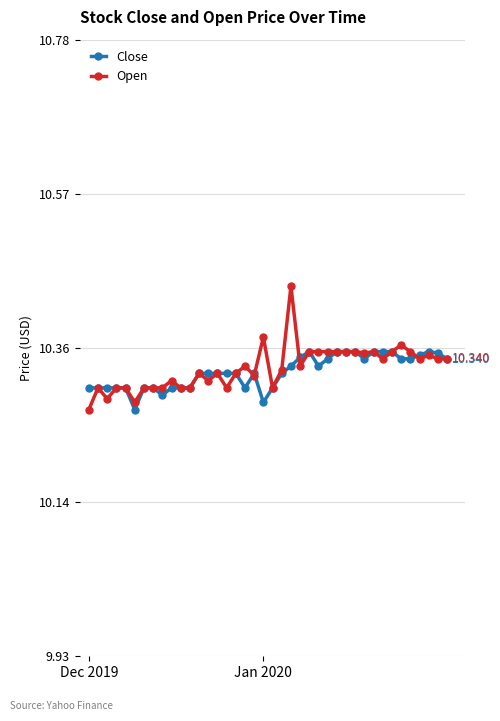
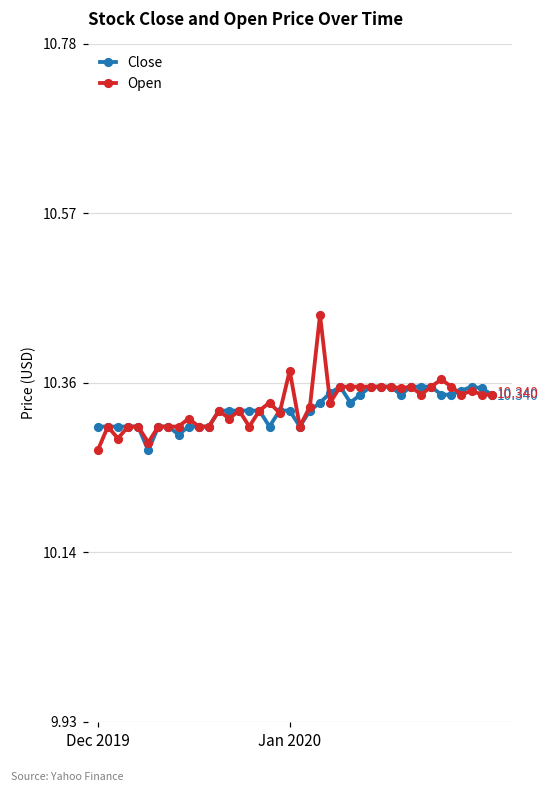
  {
    "Close": {
      "Dec 2019": 10.30,
-     "Jan 2020": 10.28
+     "Jan 2020": 10.32
    },
    "Open": {
      "Dec 2019": 10.27,
      "Jan 2020": 10.37
    }
  }
